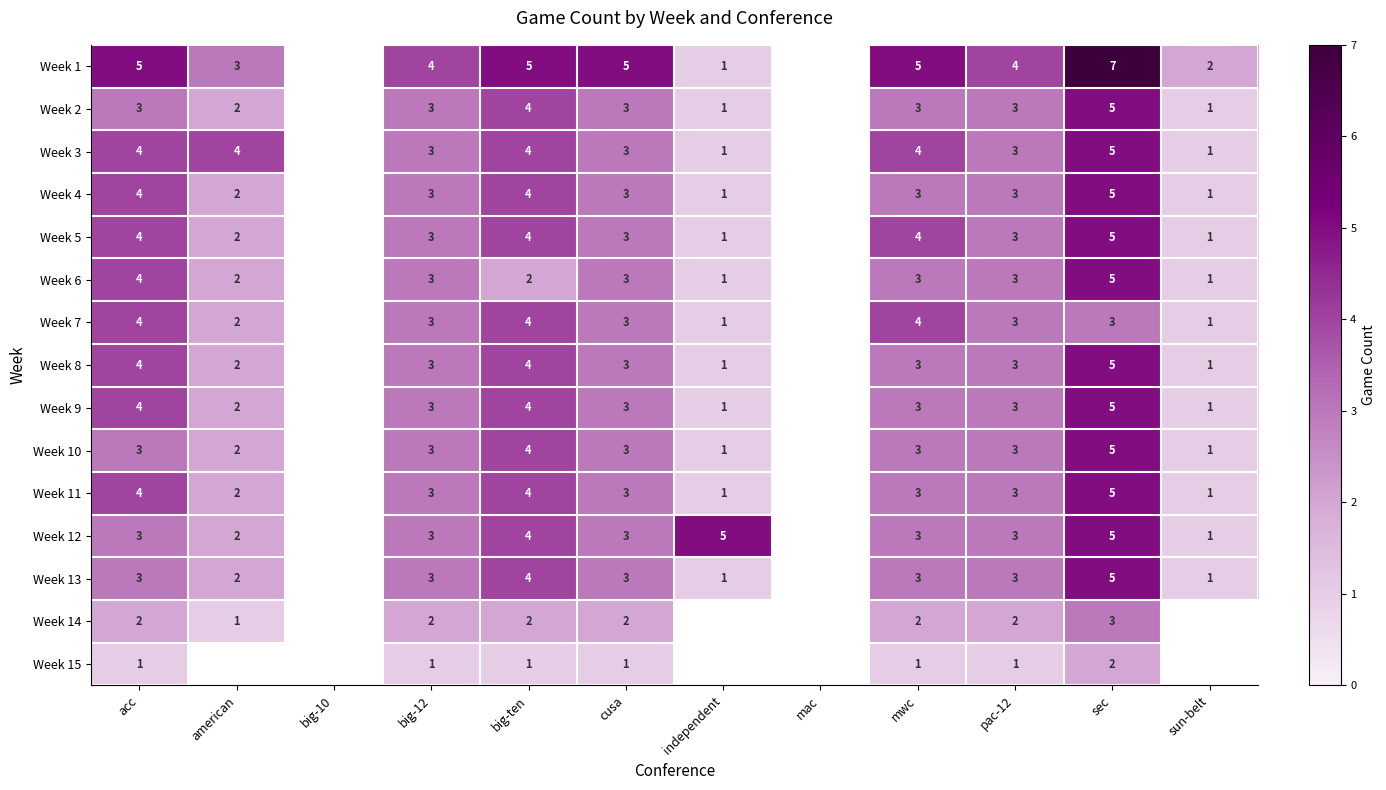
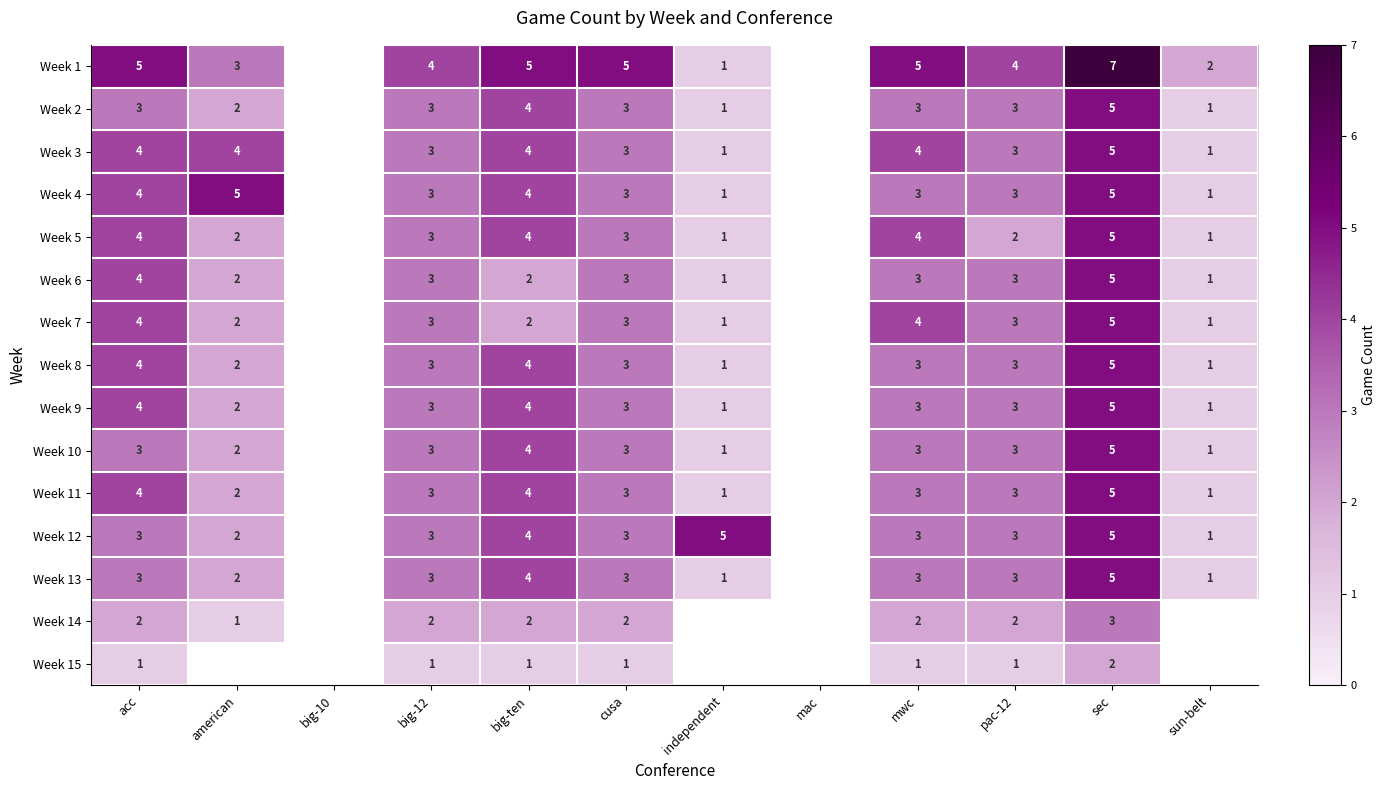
  {
    "Week 1": {
      "acc": 5,
      "american": 3,
      "big-12": 4,
      "big-ten": 5,
      "cusa": 5,
      "independent": 1,
      "mwc": 5,
      "pac-12": 4,
      "sec": 7,
      "sun-belt": 2
    },
    "Week 2": {
      "acc": 3,
      "american": 2,
      "big-12": 3,
      "big-ten": 4,
      "cusa": 3,
      "independent": 1,
      "mwc": 3,
      "pac-12": 3,
      "sec": 5,
      "sun-belt": 1
    },
    "Week 3": {
      "acc": 4,
      "american": 4,
      "big-12": 3,
      "big-ten": 4,
      "cusa": 3,
      "independent": 1,
      "mwc": 4,
      "pac-12": 3,
      "sec": 5,
      "sun-belt": 1
    },
    "Week 4": {
      "acc": 4,
-     "american": 2,
+     "american": 5,
      "big-12": 3,
      "big-ten": 4,
      "cusa": 3,
      "independent": 1,
      "mwc": 3,
      "pac-12": 3,
      "sec": 5,
      "sun-belt": 1
    },
    "Week 5": {
      "acc": 4,
      "american": 2,
      "big-12": 3,
      "big-ten": 4,
      "cusa": 3,
      "independent": 1,
      "mwc": 4,
-     "pac-12": 3,
+     "pac-12": 2,
      "sec": 5,
      "sun-belt": 1
    },
    "Week 6": {
      "acc": 4,
      "american": 2,
      "big-12": 3,
      "big-ten": 2,
      "cusa": 3,
      "independent": 1,
      "mwc": 3,
      "pac-12": 3,
      "sec": 5,
      "sun-belt": 1
    },
    "Week 7": {
      "acc": 4,
      "american": 2,
      "big-12": 3,
-     "big-ten": 4,
+     "big-ten": 2,
      "cusa": 3,
      "independent": 1,
      "mwc": 4,
      "pac-12": 3,
-     "sec": 3,
+     "sec": 5,
      "sun-belt": 1
    },
    "Week 8": {
      "acc": 4,
      "american": 2,
      "big-12": 3,
      "big-ten": 4,
      "cusa": 3,
      "independent": 1,
      "mwc": 3,
      "pac-12": 3,
      "sec": 5,
      "sun-belt": 1
    },
    "Week 9": {
      "acc": 4,
      "american": 2,
      "big-12": 3,
      "big-ten": 4,
      "cusa": 3,
      "independent": 1,
      "mwc": 3,
      "pac-12": 3,
      "sec": 5,
      "sun-belt": 1
    },
    "Week 10": {
      "acc": 3,
      "american": 2,
      "big-12": 3,
      "big-ten": 4,
      "cusa": 3,
      "independent": 1,
      "mwc": 3,
      "pac-12": 3,
      "sec": 5,
      "sun-belt": 1
    },
    "Week 11": {
      "acc": 4,
      "american": 2,
      "big-12": 3,
      "big-ten": 4,
      "cusa": 3,
      "independent": 1,
      "mwc": 3,
      "pac-12": 3,
      "sec": 5,
      "sun-belt": 1
    },
    "Week 12": {
      "acc": 3,
      "american": 2,
      "big-12": 3,
      "big-ten": 4,
      "cusa": 3,
      "independent": 5,
      "mwc": 3,
      "pac-12": 3,
      "sec": 5,
      "sun-belt": 1
    },
    "Week 13": {
      "acc": 3,
      "american": 2,
      "big-12": 3,
      "big-ten": 4,
      "cusa": 3,
      "independent": 1,
      "mwc": 3,
      "pac-12": 3,
      "sec": 5,
      "sun-belt": 1
    },
    "Week 14": {
      "acc": 2,
      "american": 1,
      "big-12": 2,
      "big-ten": 2,
      "cusa": 2,
      "mwc": 2,
      "pac-12": 2,
      "sec": 3
    },
    "Week 15": {
      "acc": 1,
      "big-12": 1,
      "big-ten": 1,
      "cusa": 1,
      "mwc": 1,
      "pac-12": 1,
      "sec": 2
    }
  }
